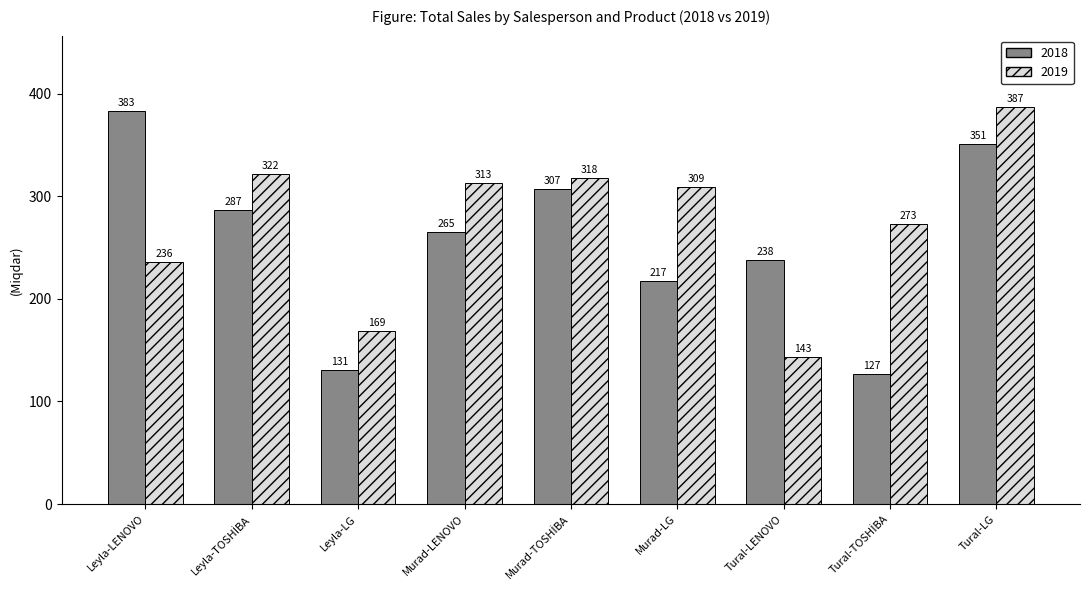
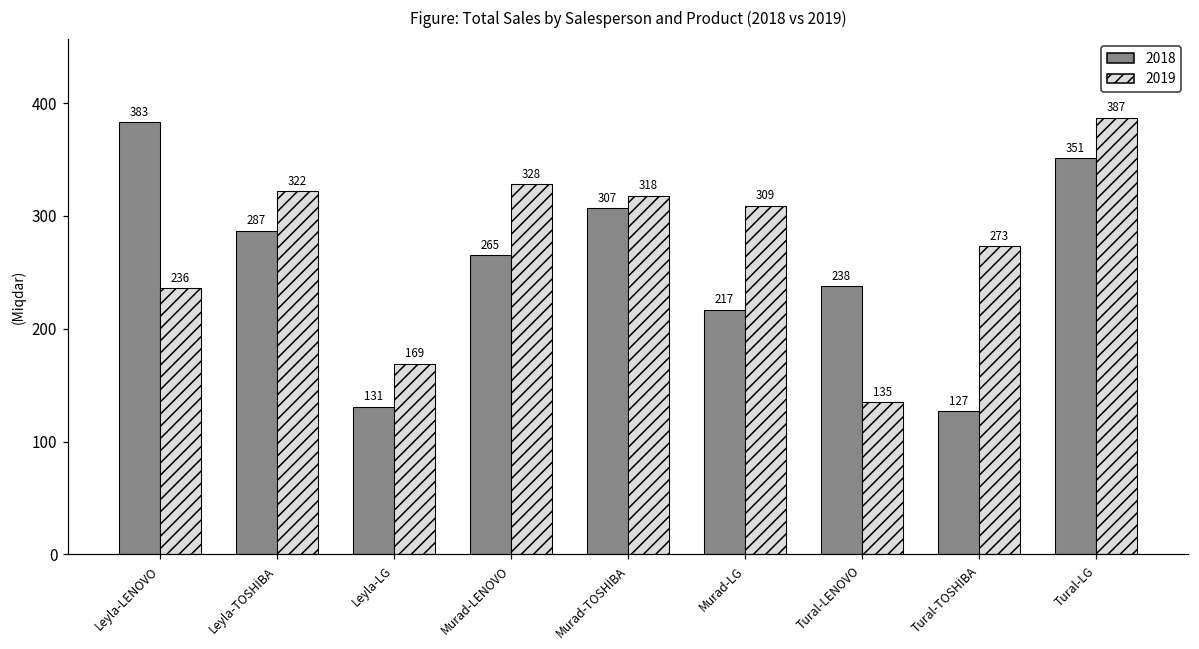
  {
    "2018": {
      "Leyla-LENOVO": 383,
      "Leyla-TOSHİBA": 287,
      "Leyla-LG": 131,
      "Murad-LENOVO": 265,
      "Murad-TOSHİBA": 307,
      "Murad-LG": 217,
      "Tural-LENOVO": 238,
      "Tural-TOSHİBA": 127,
      "Tural-LG": 351
    },
    "2019": {
      "Leyla-LENOVO": 236,
      "Leyla-TOSHİBA": 322,
      "Leyla-LG": 169,
-     "Murad-LENOVO": 313,
+     "Murad-LENOVO": 328,
      "Murad-TOSHİBA": 318,
      "Murad-LG": 309,
-     "Tural-LENOVO": 143,
+     "Tural-LENOVO": 135,
      "Tural-TOSHİBA": 273,
      "Tural-LG": 387
    }
  }
